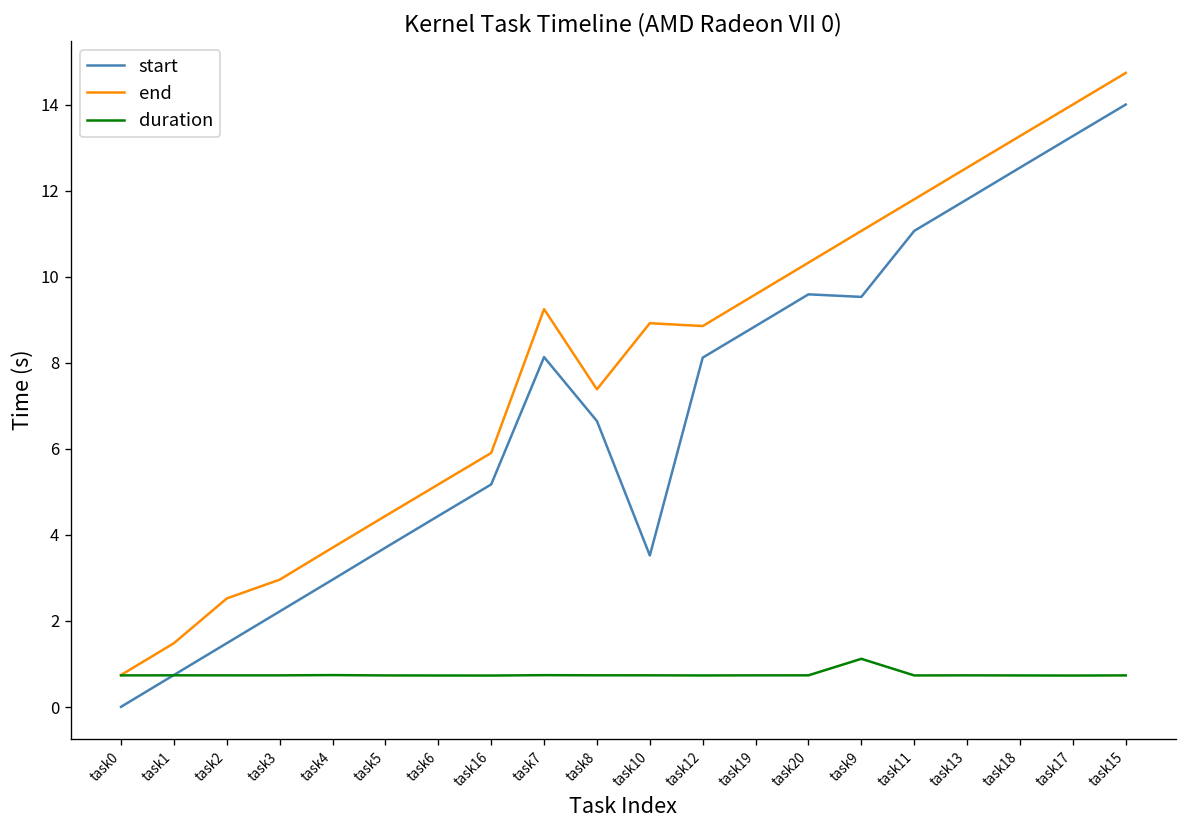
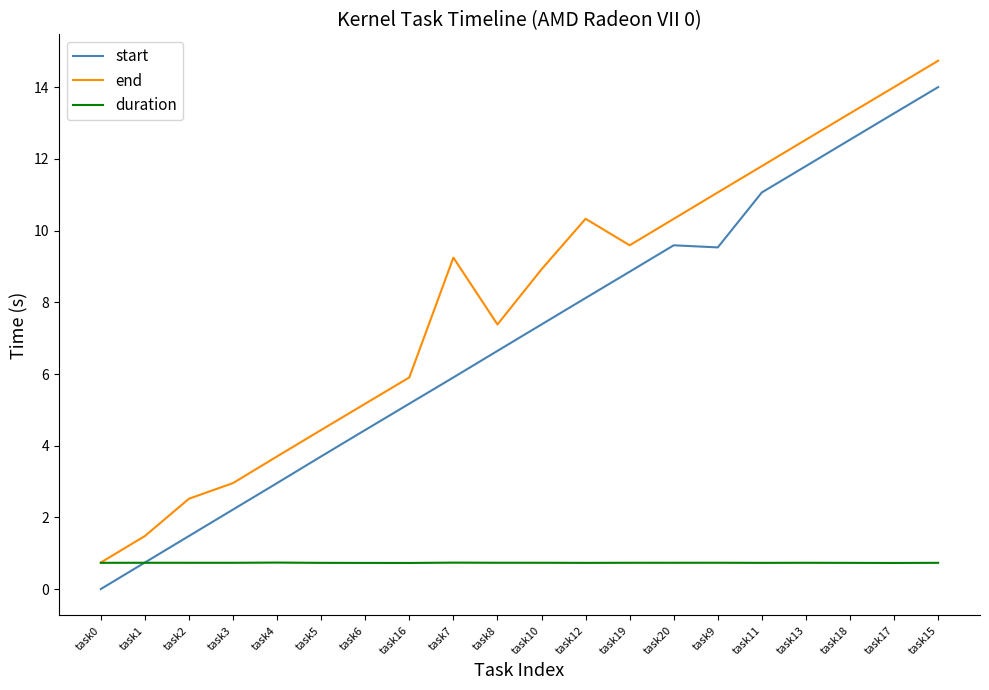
  {
    "start": {
      "task0": 0.0,
      "task2": 1.5,
      "task3": 2.2,
      "task4": 3.0,
      "task5": 3.7,
      "task6": 4.4,
      "task16": 5.2,
-     "task7": 8.1,
+     "task7": 5.9,
      "task8": 6.6,
-     "task10": 3.5,
+     "task10": 7.4,
      "task12": 8.1,
      "task19": 8.9,
      "task20": 9.6,
      "task9": 9.5,
      "task11": 11.1,
      "task13": 11.8,
      "task18": 12.5,
      "task17": 13.3,
      "task15": 14.0
    },
    "end": {
      "task1": 1.5,
      "task2": 2.5,
      "task3": 3.0,
      "task4": 3.7,
      "task5": 4.4,
      "task6": 5.2,
      "task16": 5.9,
      "task7": 9.2,
      "task8": 7.4,
      "task10": 8.9,
-     "task12": 8.9,
+     "task12": 10.3,
      "task19": 9.6,
      "task20": 10.3,
      "task9": 11.1,
      "task11": 11.8,
      "task13": 12.5,
      "task18": 13.3,
      "task17": 14.0,
      "task15": 14.7
    },
    "duration": {
      "task2": 0.7,
      "task3": 0.7,
      "task4": 0.7,
      "task5": 0.7,
      "task6": 0.7,
      "task16": 0.7,
      "task7": 0.7,
      "task8": 0.7,
      "task10": 0.7,
      "task12": 0.7,
      "task19": 0.7,
      "task20": 0.7,
-     "task9": 1.1,
+     "task9": 0.7,
      "task11": 0.7,
      "task13": 0.7,
      "task18": 0.7,
      "task17": 0.7,
      "task15": 0.7
    }
  }
